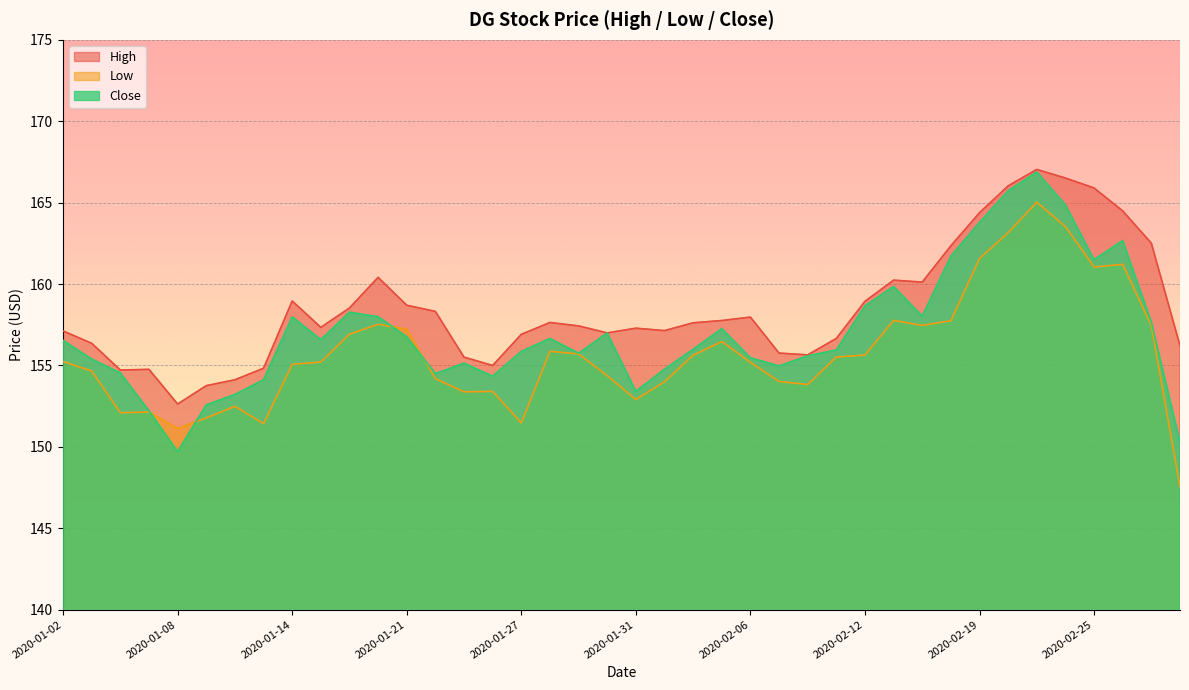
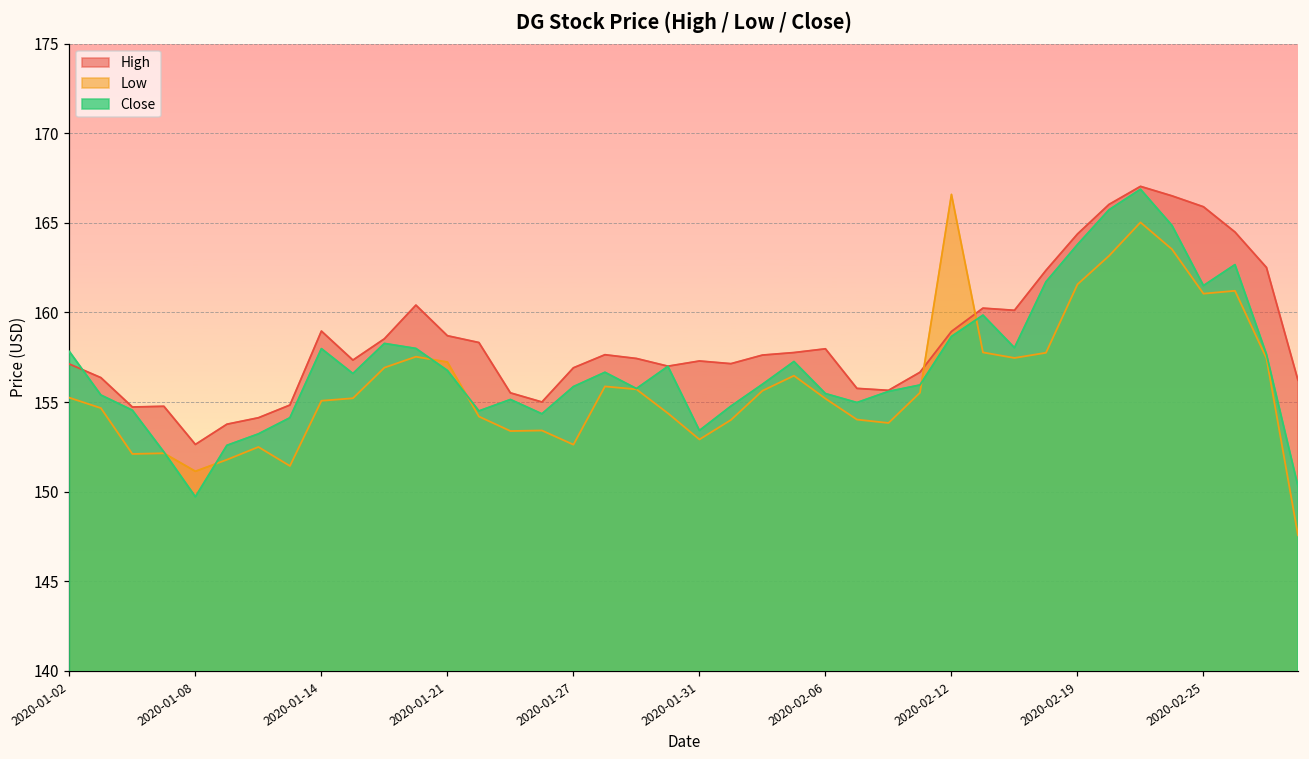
  {
    "High": {
      "2020-01-02": 157.1,
      "2020-01-08": 152.6,
      "2020-01-14": 159.0,
      "2020-01-21": 158.7,
      "2020-01-27": 156.9,
      "2020-01-31": 157.3,
      "2020-02-06": 158.0,
      "2020-02-12": 158.9,
      "2020-02-19": 164.4,
      "2020-02-25": 165.9
    },
    "Low": {
      "2020-01-02": 155.2,
      "2020-01-08": 151.1,
      "2020-01-14": 155.1,
      "2020-01-21": 157.2,
-     "2020-01-27": 151.5,
+     "2020-01-27": 152.6,
      "2020-01-31": 152.9,
      "2020-02-06": 155.2,
-     "2020-02-12": 155.6,
+     "2020-02-12": 166.6,
      "2020-02-19": 161.6,
      "2020-02-25": 161.1
    },
    "Close": {
-     "2020-01-02": 156.5,
+     "2020-01-02": 157.8,
      "2020-01-08": 149.7,
      "2020-01-14": 158.0,
      "2020-01-21": 156.8,
      "2020-01-27": 155.9,
      "2020-01-31": 153.4,
      "2020-02-06": 155.5,
      "2020-02-12": 158.7,
      "2020-02-19": 163.8,
      "2020-02-25": 161.5
    }
  }
